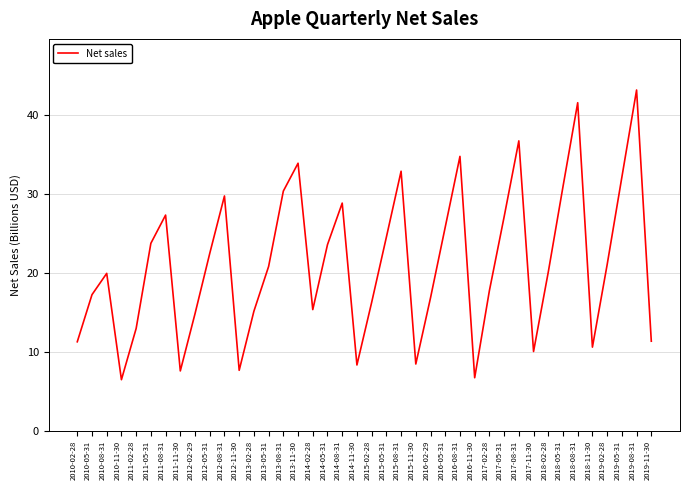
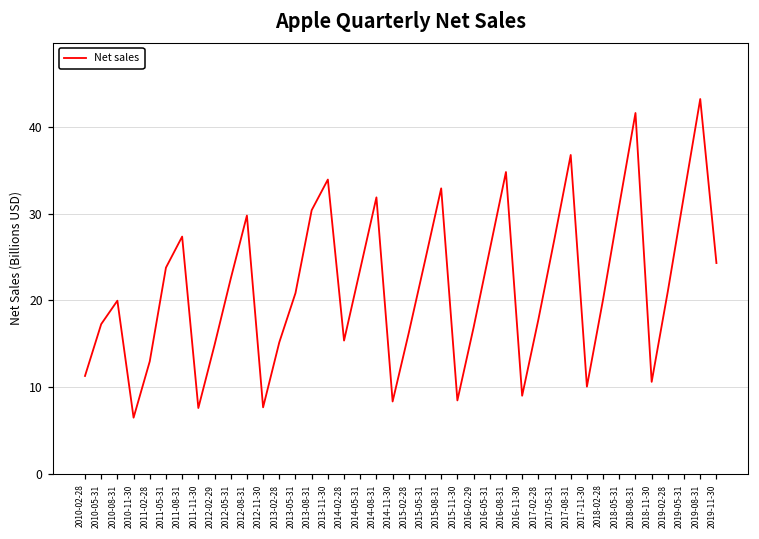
  {
    "2010-02-28": 11,
    "2010-05-31": 17,
    "2010-08-31": 20,
    "2010-11-30": 6,
    "2011-02-28": 13,
    "2011-05-31": 24,
    "2011-08-31": 27,
    "2011-11-30": 8,
    "2012-02-29": 15,
    "2012-05-31": 22,
    "2012-08-31": 30,
    "2012-11-30": 8,
    "2013-02-28": 15,
    "2013-05-31": 21,
    "2013-08-31": 30,
    "2013-11-30": 34,
    "2014-02-28": 15,
    "2014-05-31": 24,
-   "2014-08-31": 29,
+   "2014-08-31": 32,
    "2014-11-30": 8,
    "2015-02-28": 16,
    "2015-05-31": 25,
    "2015-08-31": 33,
    "2015-11-30": 8,
    "2016-02-29": 17,
    "2016-05-31": 26,
    "2016-08-31": 35,
-   "2016-11-30": 7,
+   "2016-11-30": 9,
    "2017-02-28": 18,
    "2017-05-31": 27,
    "2017-08-31": 37,
    "2017-11-30": 10,
    "2018-02-28": 20,
    "2018-05-31": 31,
    "2018-08-31": 42,
    "2018-11-30": 11,
    "2019-02-28": 21,
    "2019-05-31": 32,
    "2019-08-31": 43,
-   "2019-11-30": 11
+   "2019-11-30": 24
  }
